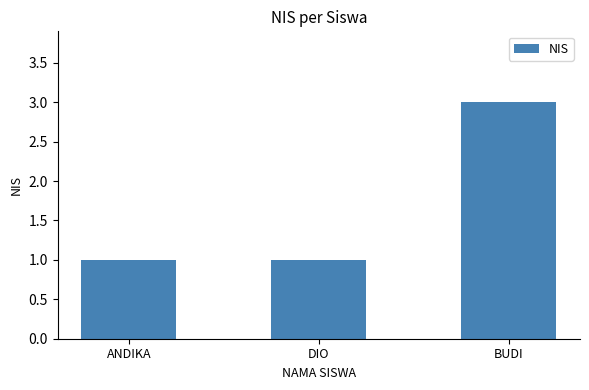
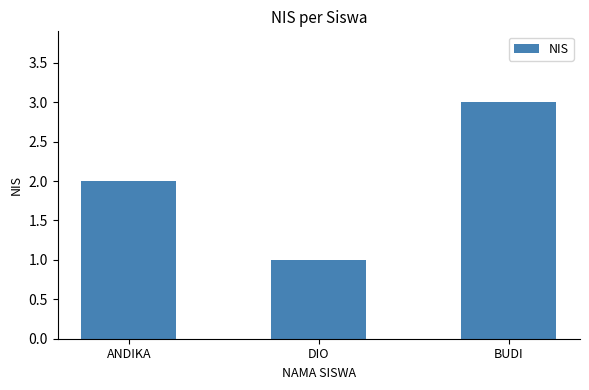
  {
-   "ANDIKA": 1,
+   "ANDIKA": 2,
    "DIO": 1,
    "BUDI": 3
  }
